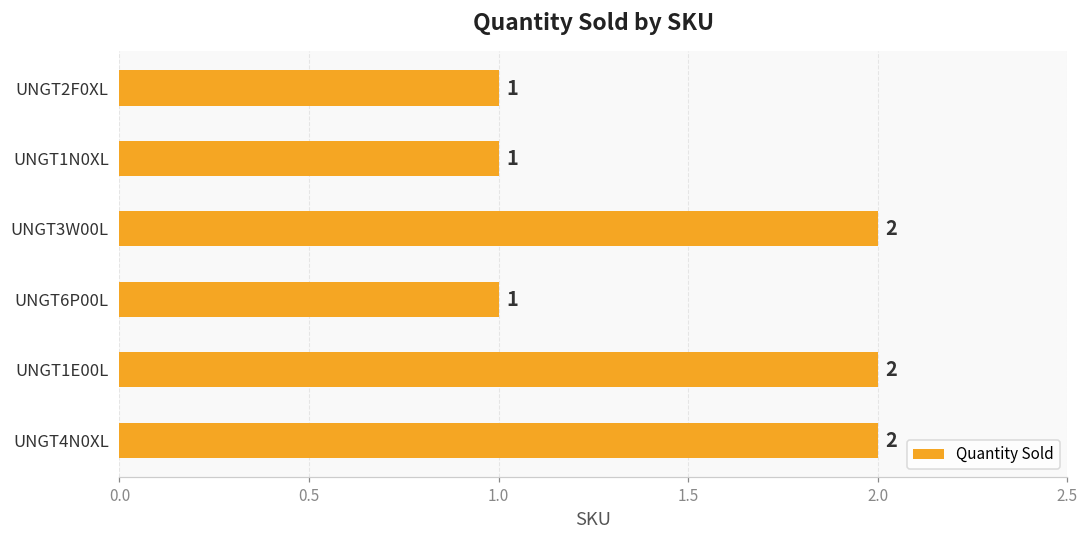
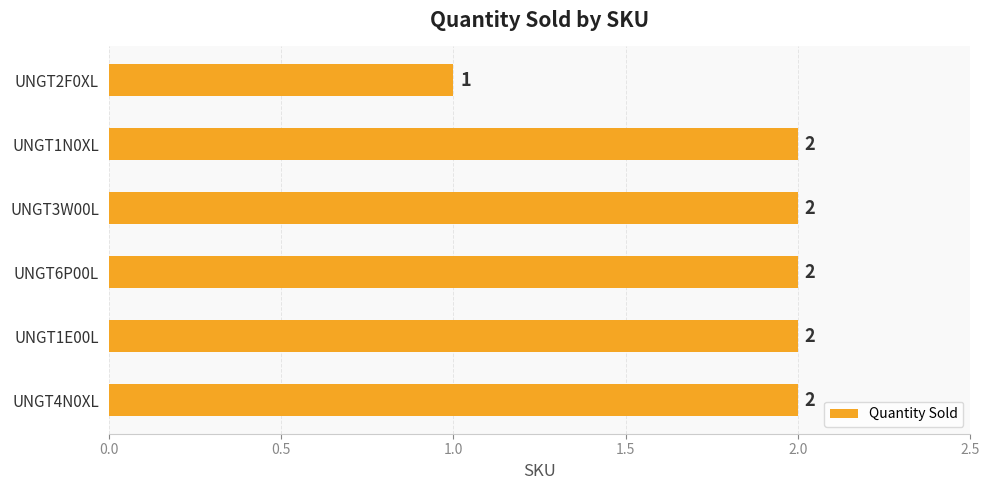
  {
    "UNGT2F0XL": 1,
-   "UNGT1N0XL": 1,
+   "UNGT1N0XL": 2,
    "UNGT3W00L": 2,
-   "UNGT6P00L": 1,
+   "UNGT6P00L": 2,
    "UNGT1E00L": 2,
    "UNGT4N0XL": 2
  }
